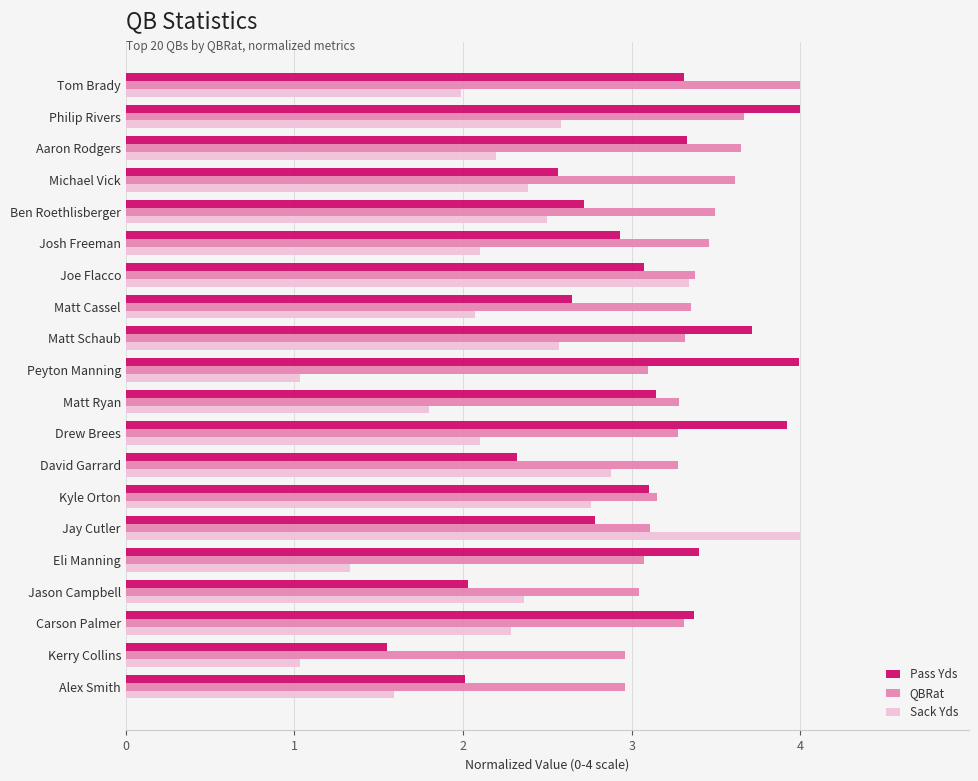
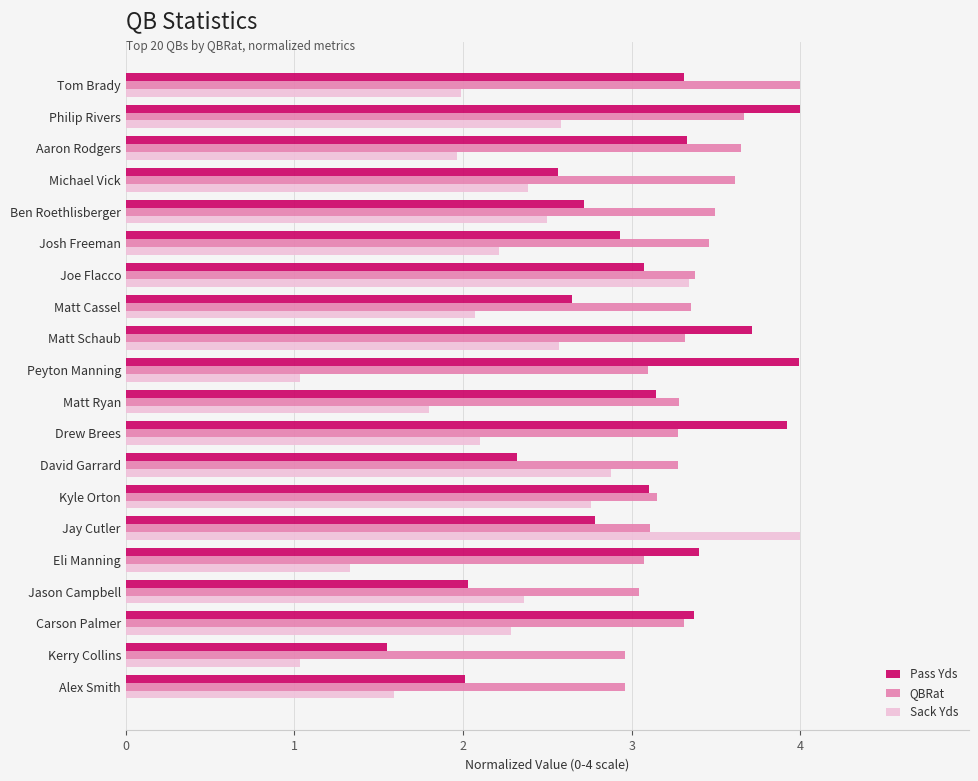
  {
    "Pass Yds": {
      "Tom Brady": 3.31,
      "Philip Rivers": 4.00,
      "Aaron Rodgers": 3.33,
      "Michael Vick": 2.56,
      "Ben Roethlisberger": 2.72,
      "Josh Freeman": 2.93,
      "Joe Flacco": 3.08,
      "Matt Cassel": 2.65,
      "Matt Schaub": 3.71,
      "Peyton Manning": 3.99,
      "Matt Ryan": 3.15,
      "Drew Brees": 3.92,
      "David Garrard": 2.32,
      "Kyle Orton": 3.10,
      "Jay Cutler": 2.78,
      "Eli Manning": 3.40,
      "Jason Campbell": 2.03,
      "Carson Palmer": 3.37,
      "Kerry Collins": 1.55,
      "Alex Smith": 2.01
    },
    "QBRat": {
      "Tom Brady": 4.00,
      "Philip Rivers": 3.67,
      "Aaron Rodgers": 3.65,
      "Michael Vick": 3.61,
      "Ben Roethlisberger": 3.50,
      "Josh Freeman": 3.46,
      "Joe Flacco": 3.37,
      "Matt Cassel": 3.35,
      "Matt Schaub": 3.32,
      "Peyton Manning": 3.10,
      "Matt Ryan": 3.28,
      "Drew Brees": 3.28,
      "David Garrard": 3.27,
      "Kyle Orton": 3.15,
      "Jay Cutler": 3.11,
      "Eli Manning": 3.07,
      "Jason Campbell": 3.05,
      "Carson Palmer": 3.31,
      "Kerry Collins": 2.96,
      "Alex Smith": 2.96
    },
    "Sack Yds": {
      "Tom Brady": 1.99,
      "Philip Rivers": 2.58,
-     "Aaron Rodgers": 2.19,
+     "Aaron Rodgers": 1.97,
      "Michael Vick": 2.39,
      "Ben Roethlisberger": 2.50,
-     "Josh Freeman": 2.10,
+     "Josh Freeman": 2.22,
      "Joe Flacco": 3.34,
      "Matt Cassel": 2.07,
      "Matt Schaub": 2.57,
      "Peyton Manning": 1.03,
      "Matt Ryan": 1.80,
      "Drew Brees": 2.10,
      "David Garrard": 2.88,
      "Kyle Orton": 2.76,
      "Jay Cutler": 4.00,
      "Eli Manning": 1.33,
      "Jason Campbell": 2.36,
      "Carson Palmer": 2.28,
      "Kerry Collins": 1.03,
      "Alex Smith": 1.59
    }
  }
